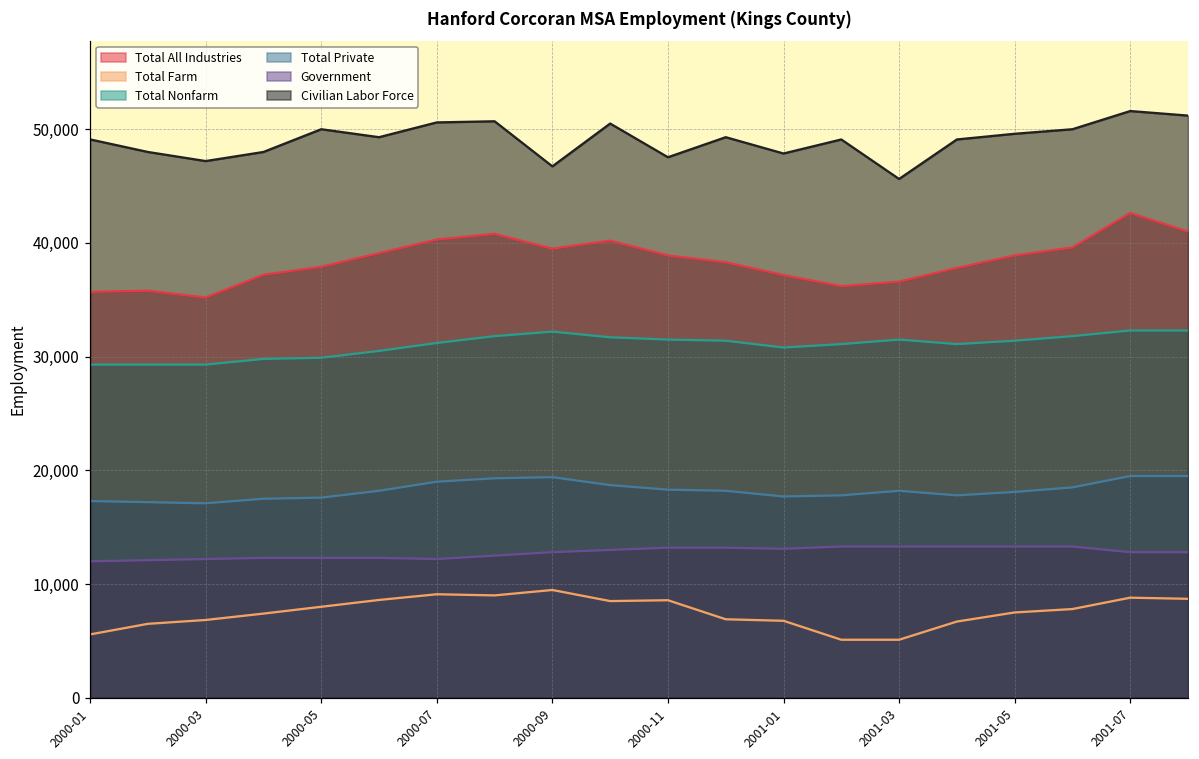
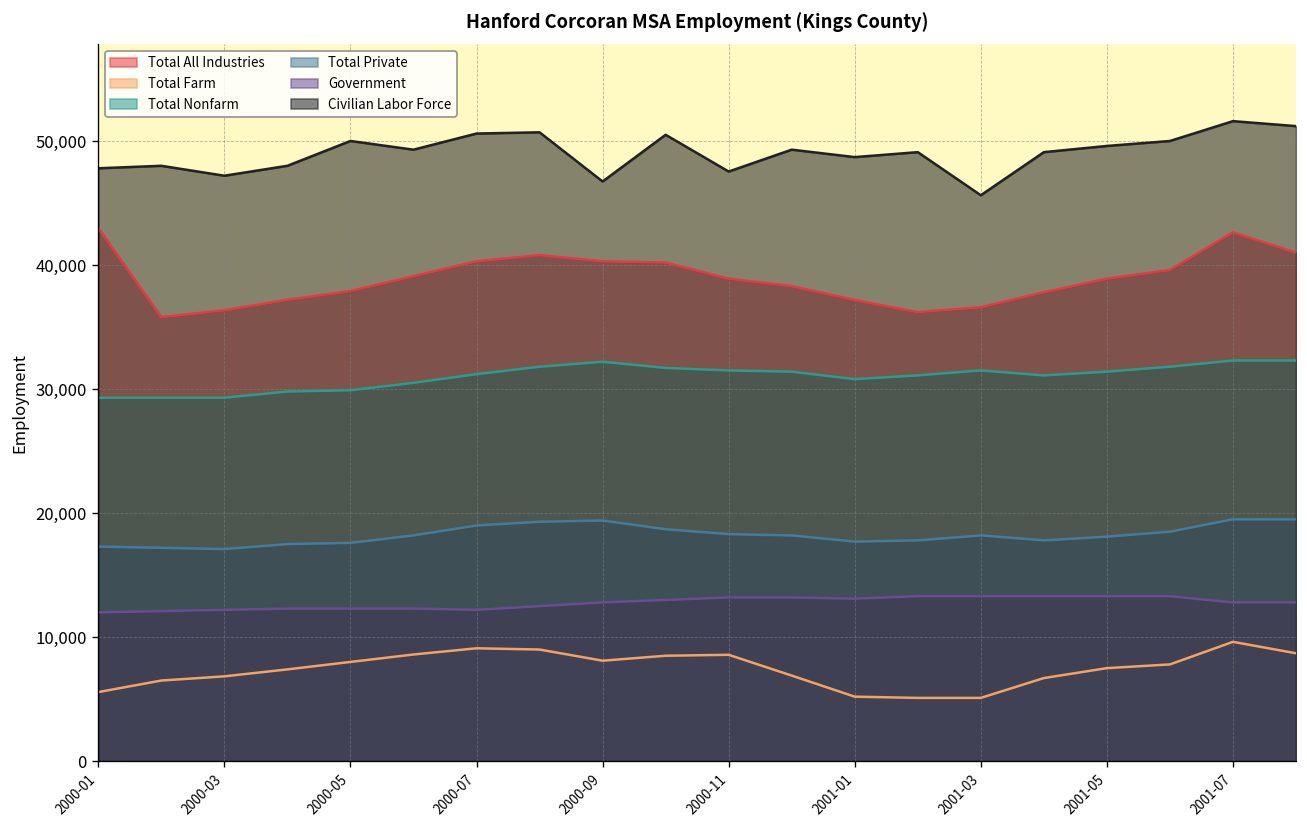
  {
    "Total All Industries": {
-     "2000-01": "35,700",
-     "2000-03": "35,200",
+     "2000-01": "43,000",
+     "2000-03": "36,400",
      "2000-05": "37,900",
      "2000-07": "40,300",
-     "2000-09": "39,500",
+     "2000-09": "40,300",
      "2000-11": "38,900",
      "2001-01": "37,200",
      "2001-03": "36,600",
      "2001-05": "38,900",
      "2001-07": "42,600"
    },
    "Total Farm": {
      "2000-01": "5,600",
      "2000-03": "6,800",
      "2000-05": "8,000",
      "2000-07": "9,100",
-     "2000-09": "9,500",
+     "2000-09": "8,100",
      "2000-11": "8,600",
-     "2001-01": "6,800",
+     "2001-01": "5,200",
      "2001-03": "5,100",
      "2001-05": "7,500",
-     "2001-07": "8,800"
+     "2001-07": "9,600"
    },
    "Civilian Labor Force": {
-     "2000-01": "49,100",
+     "2000-01": "47,800",
      "2000-03": "47,200",
      "2000-05": "50,000",
      "2000-07": "50,600",
      "2000-09": "46,700",
      "2000-11": "47,500",
-     "2001-01": "47,900",
+     "2001-01": "48,700",
      "2001-03": "45,600",
      "2001-05": "49,600",
      "2001-07": "51,600"
    }
  }
